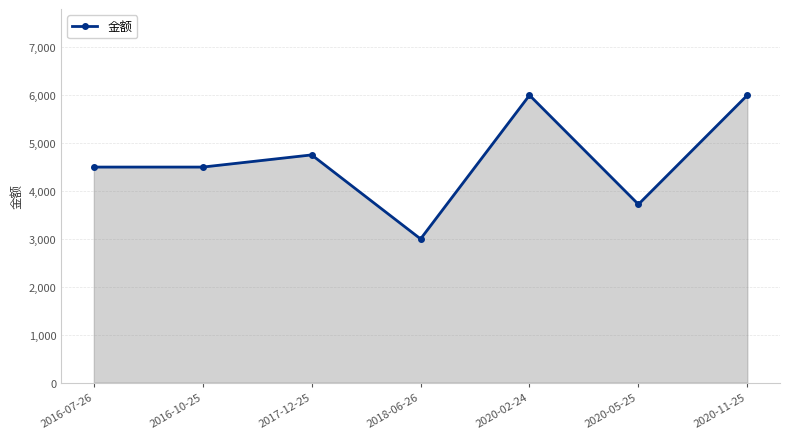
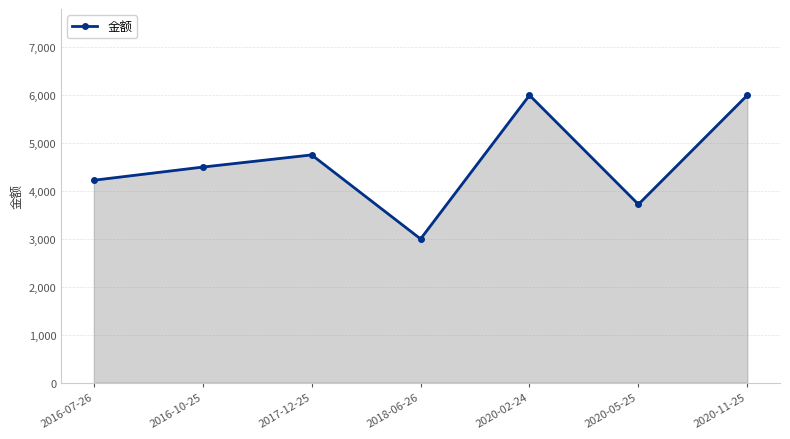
  {
-   "2016-07-26": "4,500",
+   "2016-07-26": "4,200",
    "2016-10-25": "4,500",
    "2017-12-25": "4,800",
    "2018-06-26": "3,000",
    "2020-02-24": "6,000",
    "2020-05-25": "3,700",
    "2020-11-25": "6,000"
  }
